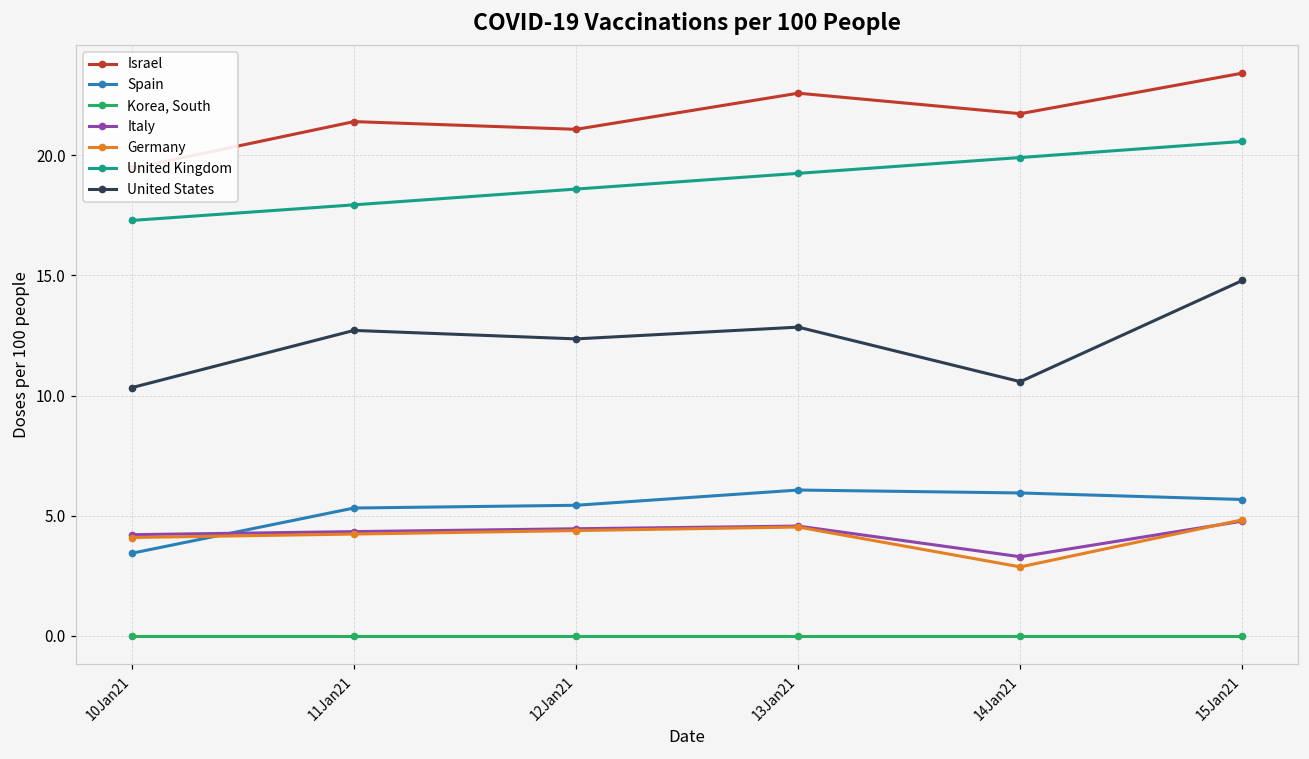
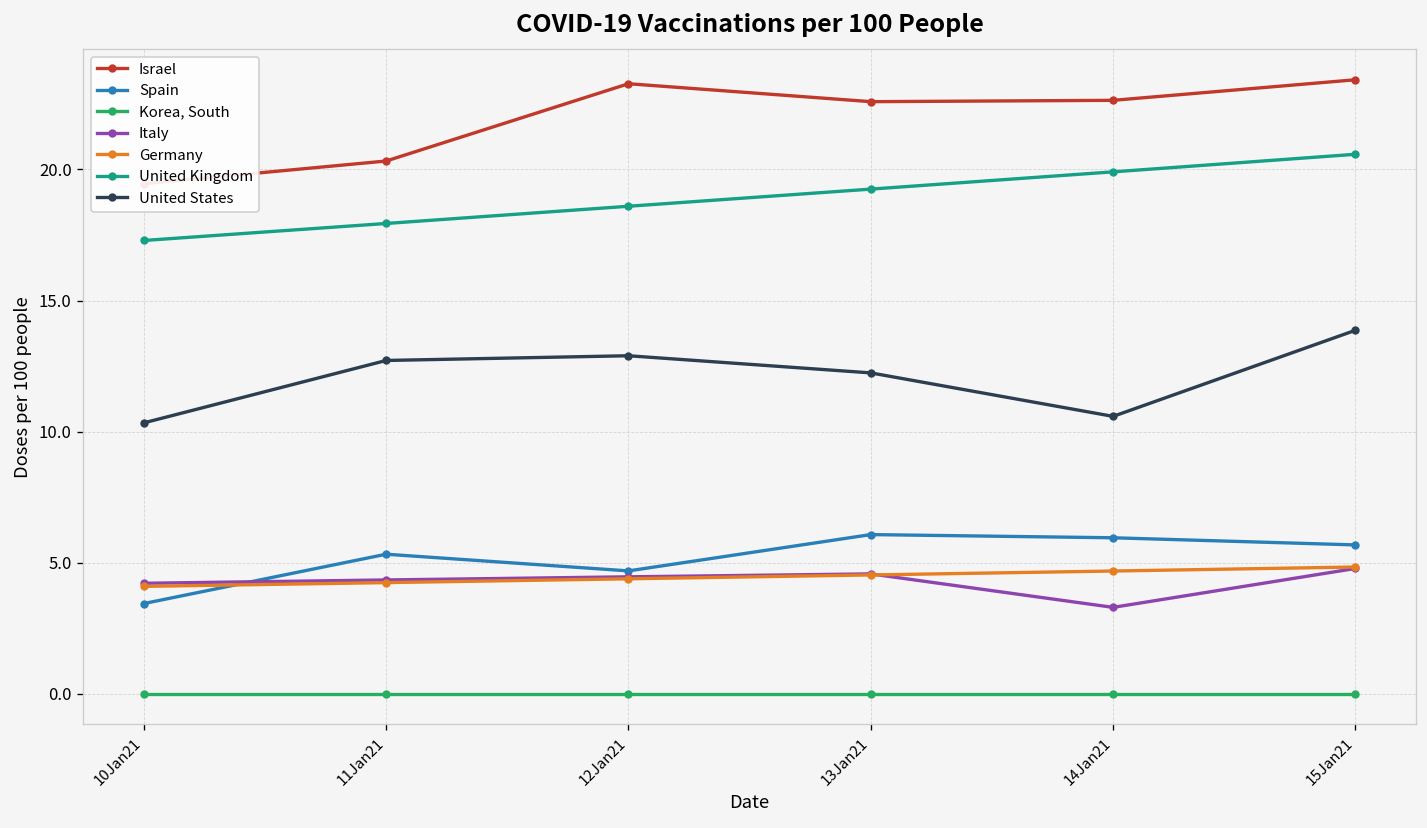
  {
    "Israel": {
-     "11Jan21": 21.4,
-     "12Jan21": 21.1,
+     "11Jan21": 20.3,
+     "12Jan21": 23.3,
      "13Jan21": 22.6,
-     "14Jan21": 21.7,
+     "14Jan21": 22.6,
      "15Jan21": 23.4
    },
    "Spain": {
      "10Jan21": 3.4,
      "11Jan21": 5.3,
-     "12Jan21": 5.4,
+     "12Jan21": 4.7,
      "13Jan21": 6.1,
      "14Jan21": 5.9,
      "15Jan21": 5.7
    },
    "Italy": {
      "14Jan21": 3.3
    },
    "Germany": {
-     "14Jan21": 2.9
+     "14Jan21": 4.7
    },
    "United States": {
      "10Jan21": 10.3,
      "11Jan21": 12.7,
-     "12Jan21": 12.4,
-     "13Jan21": 12.8,
+     "12Jan21": 12.9,
+     "13Jan21": 12.2,
      "14Jan21": 10.6,
-     "15Jan21": 14.8
+     "15Jan21": 13.9
    }
  }
